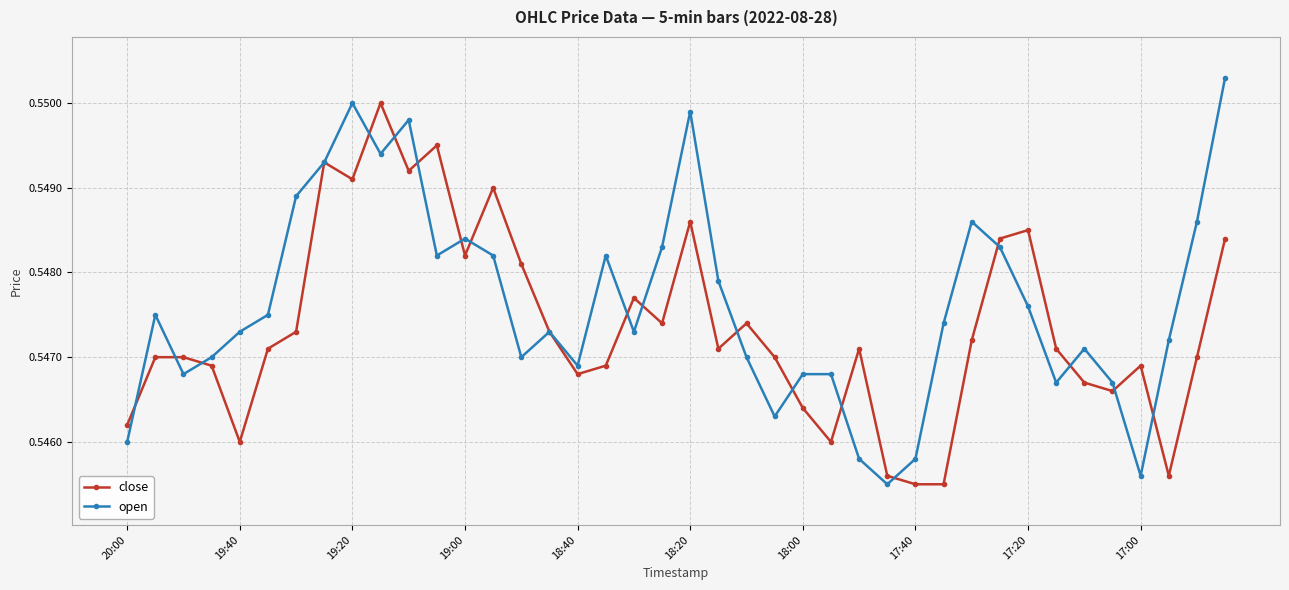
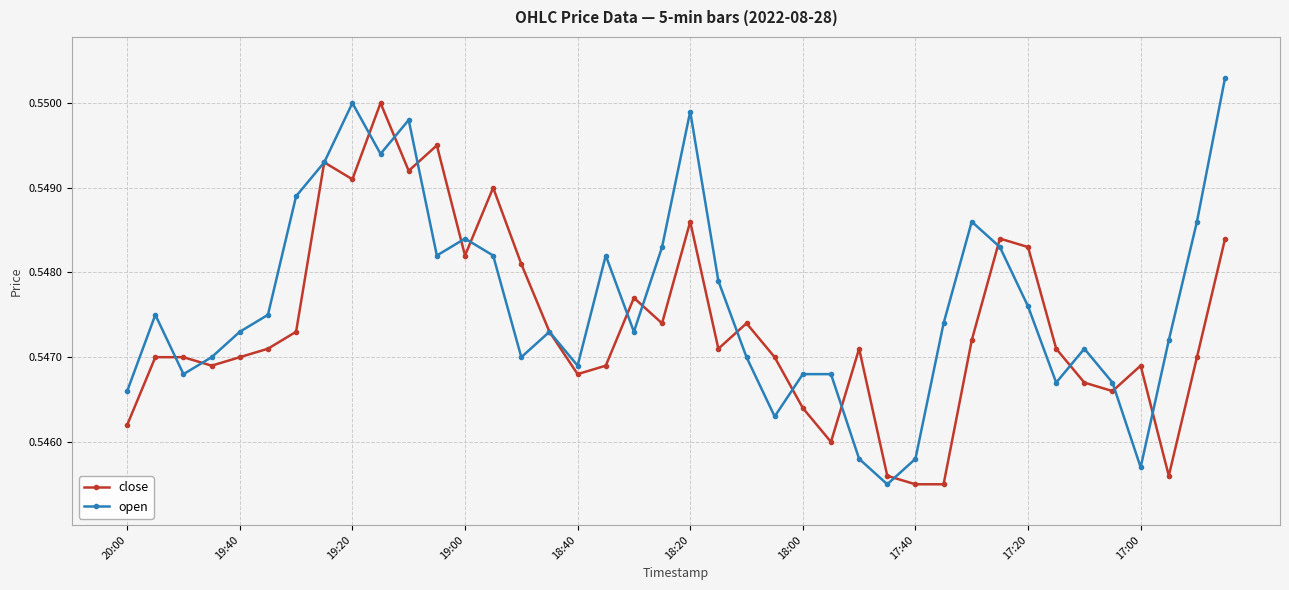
  {
    "close": {
      "20:00": 0.5462,
-     "19:40": 0.546,
+     "19:40": 0.547,
      "19:20": 0.5491,
      "19:00": 0.5482,
      "18:40": 0.5468,
      "18:20": 0.5486,
      "18:00": 0.5464,
      "17:40": 0.5455,
-     "17:20": 0.5485,
+     "17:20": 0.5483,
      "17:00": 0.5469
    },
    "open": {
-     "20:00": 0.5460,
+     "20:00": 0.5466,
      "19:40": 0.5473,
      "19:20": 0.5500,
      "19:00": 0.5484,
      "18:40": 0.5469,
      "18:20": 0.5499,
      "18:00": 0.5468,
      "17:40": 0.5458,
      "17:20": 0.5476,
-     "17:00": 0.5456
+     "17:00": 0.5457
    }
  }
